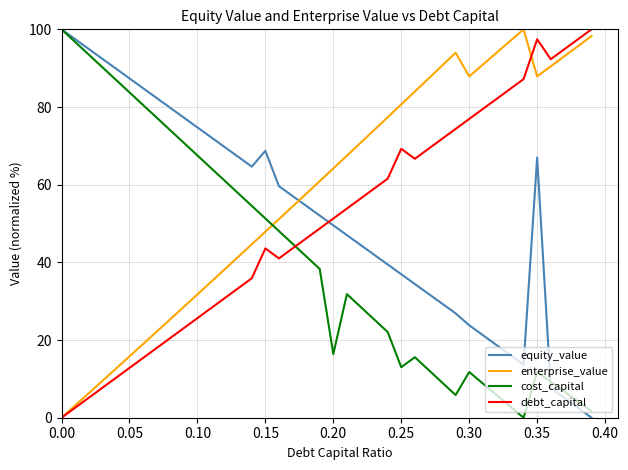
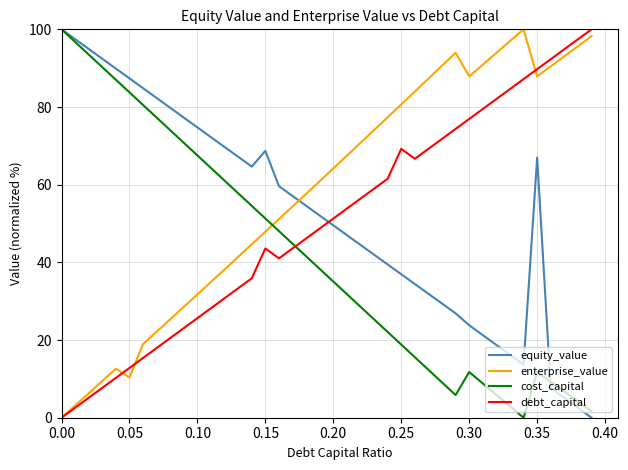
  {
    "equity_value": {
      "0.05": 87,
      "0.10": 75,
      "0.15": 69,
      "0.20": 50,
      "0.25": 37,
      "0.30": 24,
      "0.35": 67
    },
    "enterprise_value": {
-     "0.05": 16,
+     "0.05": 10,
      "0.10": 32,
      "0.15": 48,
      "0.20": 64,
      "0.25": 81,
      "0.30": 88,
      "0.35": 88
    },
    "cost_capital": {
      "0.05": 84,
      "0.10": 68,
      "0.15": 51,
-     "0.20": 16,
-     "0.25": 13,
+     "0.20": 35,
+     "0.25": 19,
      "0.30": 12
    },
    "debt_capital": {
      "0.05": 13,
      "0.10": 26,
      "0.15": 44,
      "0.20": 51,
      "0.25": 69,
      "0.30": 77,
-     "0.35": 97
+     "0.35": 90
    }
  }
